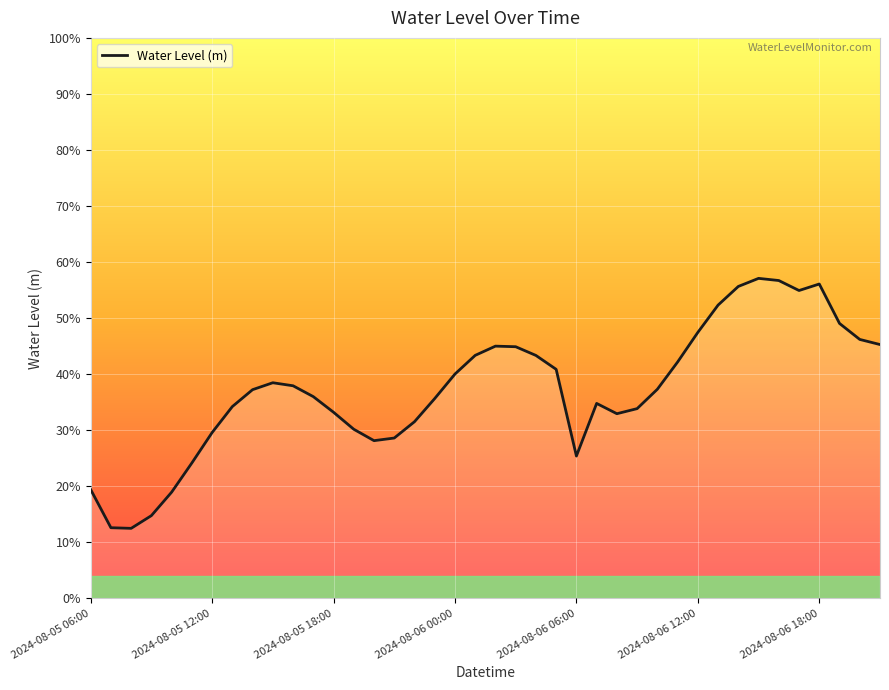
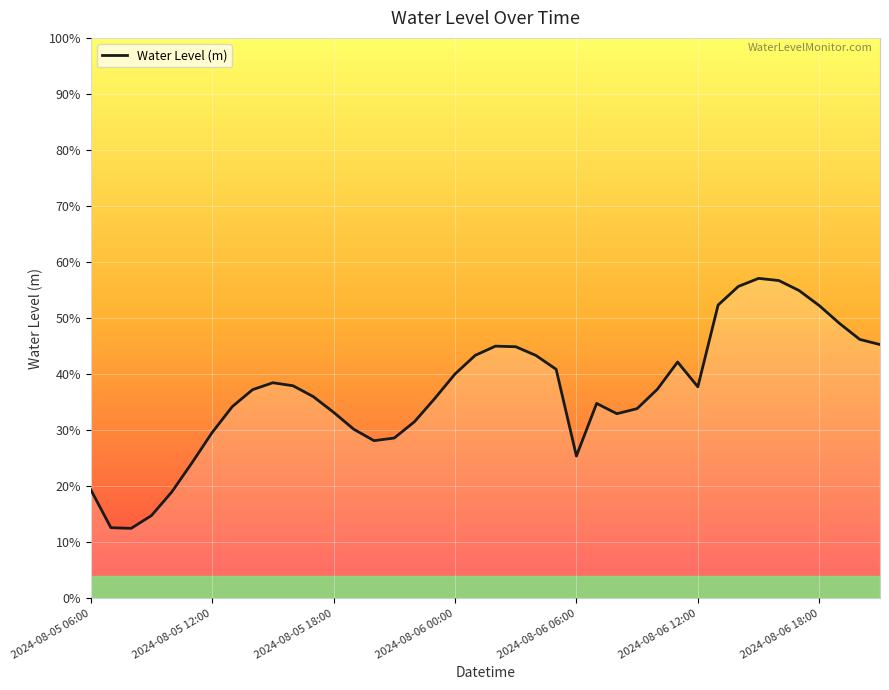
  {
    "2024-08-05 06:00": "19%",
    "2024-08-05 12:00": "30%",
    "2024-08-05 18:00": "33%",
    "2024-08-06 00:00": "40%",
    "2024-08-06 06:00": "25%",
-   "2024-08-06 12:00": "47%",
-   "2024-08-06 18:00": "56%"
+   "2024-08-06 12:00": "38%",
+   "2024-08-06 18:00": "52%"
  }
